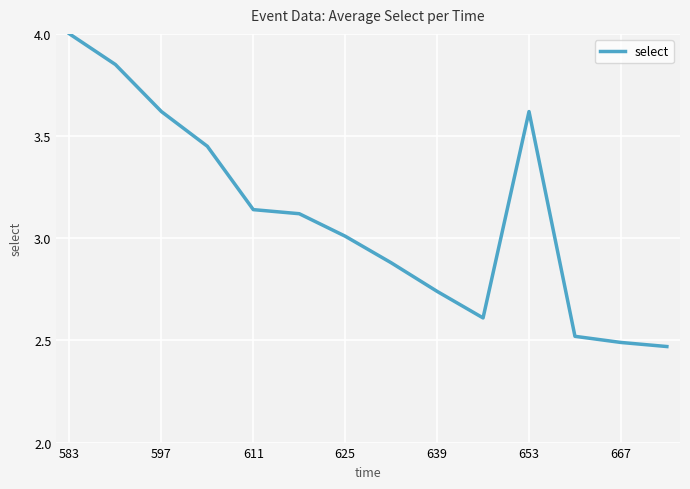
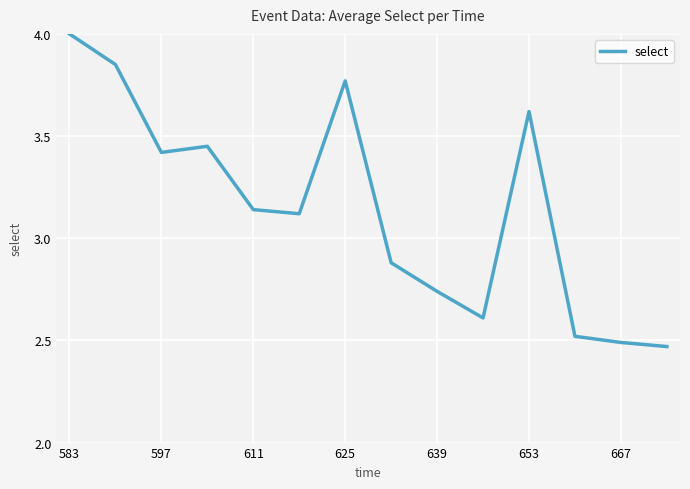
  {
    "583": 4.00,
-   "597": 3.62,
+   "597": 3.42,
    "611": 3.14,
-   "625": 3.01,
+   "625": 3.77,
    "639": 2.74,
    "653": 3.62,
    "667": 2.49
  }
